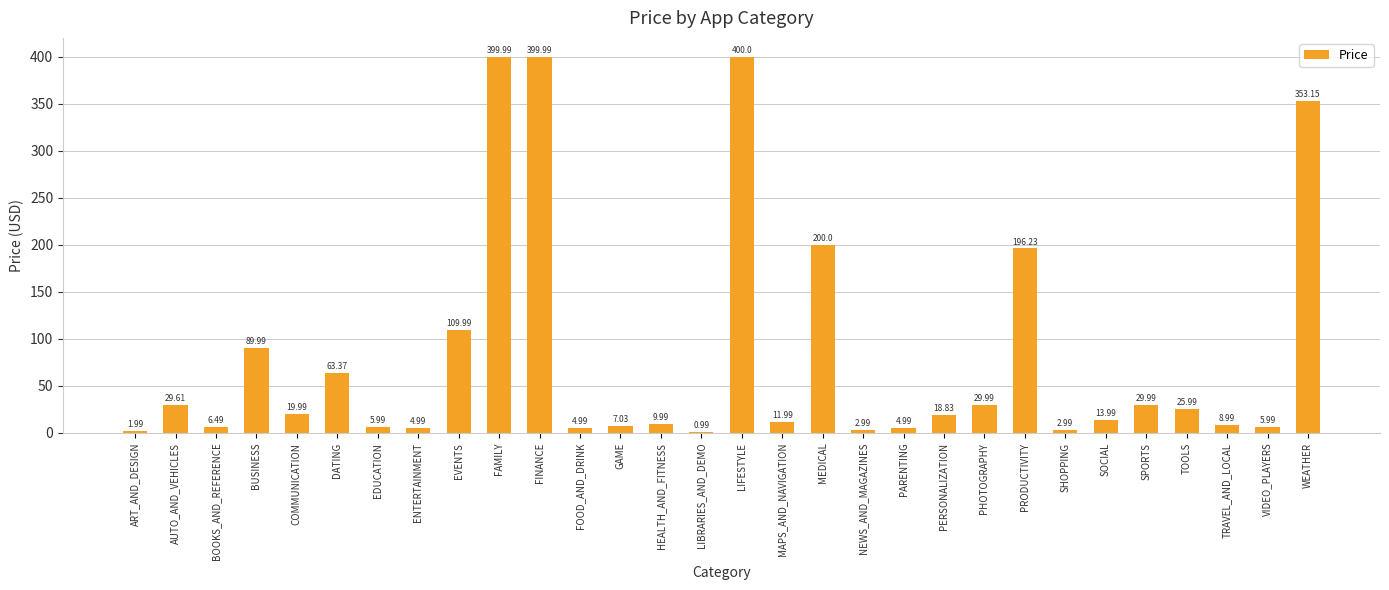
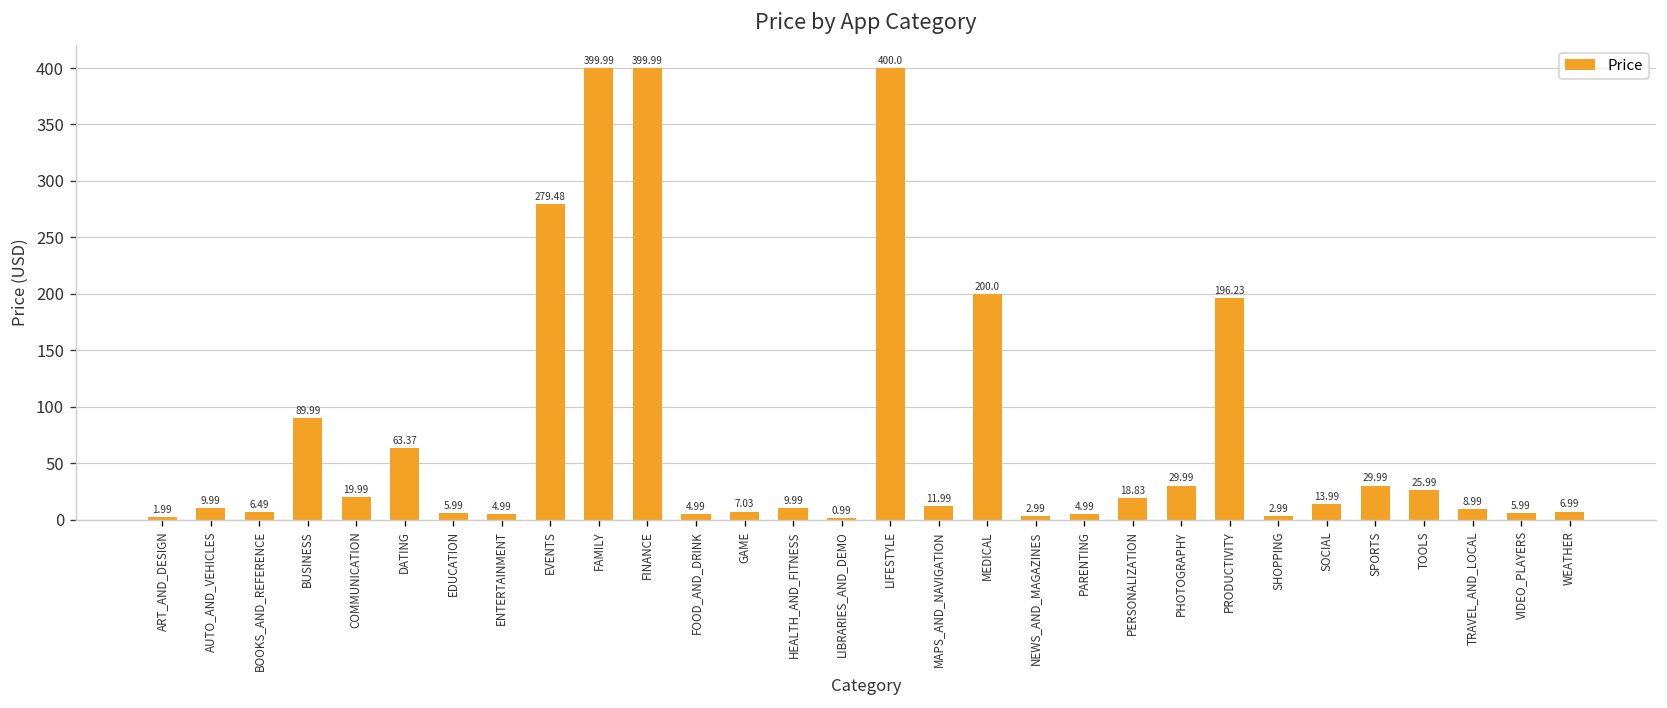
  {
    "ART_AND_DESIGN": 1.99,
-   "AUTO_AND_VEHICLES": 29.61,
+   "AUTO_AND_VEHICLES": 9.99,
    "BOOKS_AND_REFERENCE": 6.49,
    "BUSINESS": 89.99,
    "COMMUNICATION": 19.99,
    "DATING": 63.37,
    "EDUCATION": 5.99,
    "ENTERTAINMENT": 4.99,
-   "EVENTS": 109.99,
+   "EVENTS": 279.48,
    "FAMILY": 399.99,
    "FINANCE": 399.99,
    "FOOD_AND_DRINK": 4.99,
    "GAME": 7.03,
    "HEALTH_AND_FITNESS": 9.99,
    "LIBRARIES_AND_DEMO": 0.99,
    "LIFESTYLE": 400.0,
    "MAPS_AND_NAVIGATION": 11.99,
    "MEDICAL": 200.0,
    "NEWS_AND_MAGAZINES": 2.99,
    "PARENTING": 4.99,
    "PERSONALIZATION": 18.83,
    "PHOTOGRAPHY": 29.99,
    "PRODUCTIVITY": 196.23,
    "SHOPPING": 2.99,
    "SOCIAL": 13.99,
    "SPORTS": 29.99,
    "TOOLS": 25.99,
    "TRAVEL_AND_LOCAL": 8.99,
    "VIDEO_PLAYERS": 5.99,
-   "WEATHER": 353.15
+   "WEATHER": 6.99
  }
